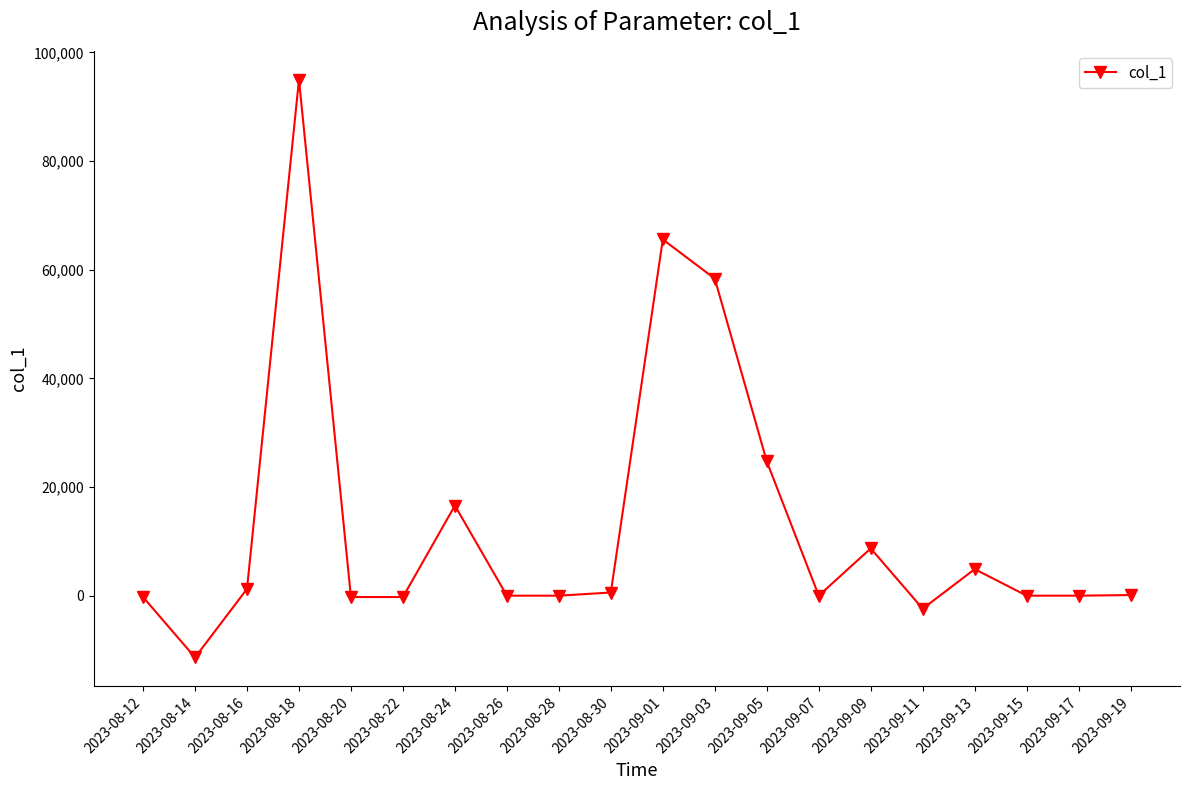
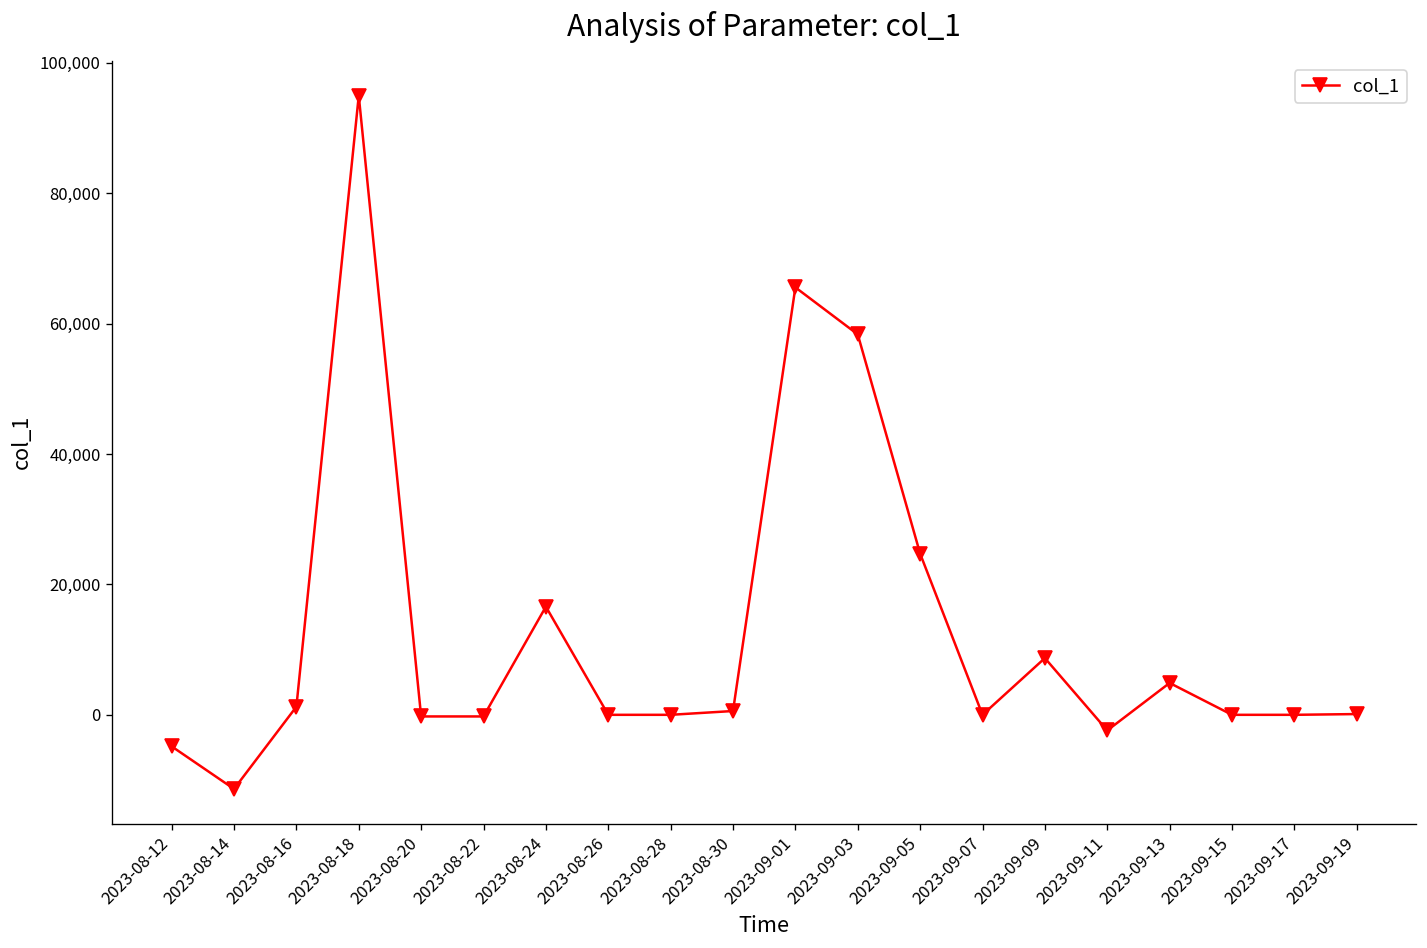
  {
-   "2023-08-12": "0",
+   "2023-08-12": "-5,000",
    "2023-08-14": "-11,000",
    "2023-08-16": "1,000",
    "2023-08-18": "95,000",
    "2023-08-20": "0",
    "2023-08-22": "0",
    "2023-08-24": "17,000",
    "2023-08-26": "0",
    "2023-08-28": "0",
    "2023-08-30": "1,000",
    "2023-09-01": "66,000",
    "2023-09-03": "58,000",
    "2023-09-05": "25,000",
    "2023-09-07": "0",
    "2023-09-09": "9,000",
    "2023-09-11": "-2,000",
    "2023-09-13": "5,000",
    "2023-09-15": "0",
    "2023-09-17": "0",
    "2023-09-19": "0"
  }
